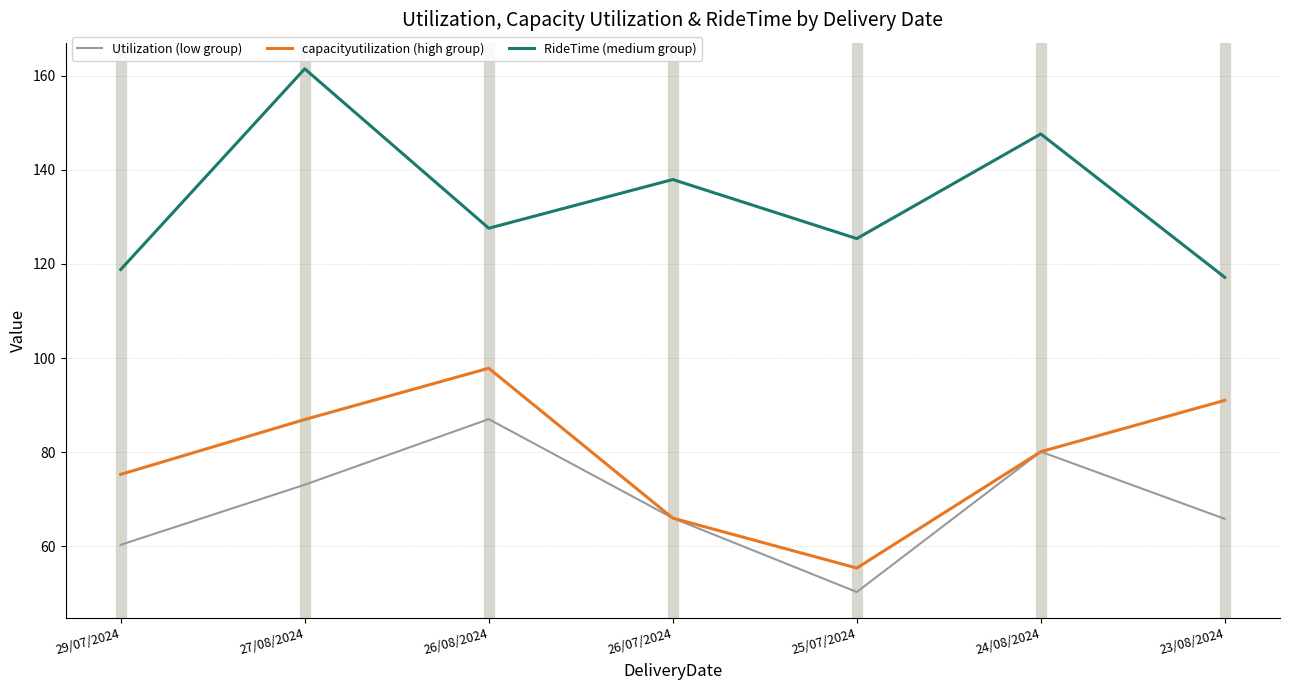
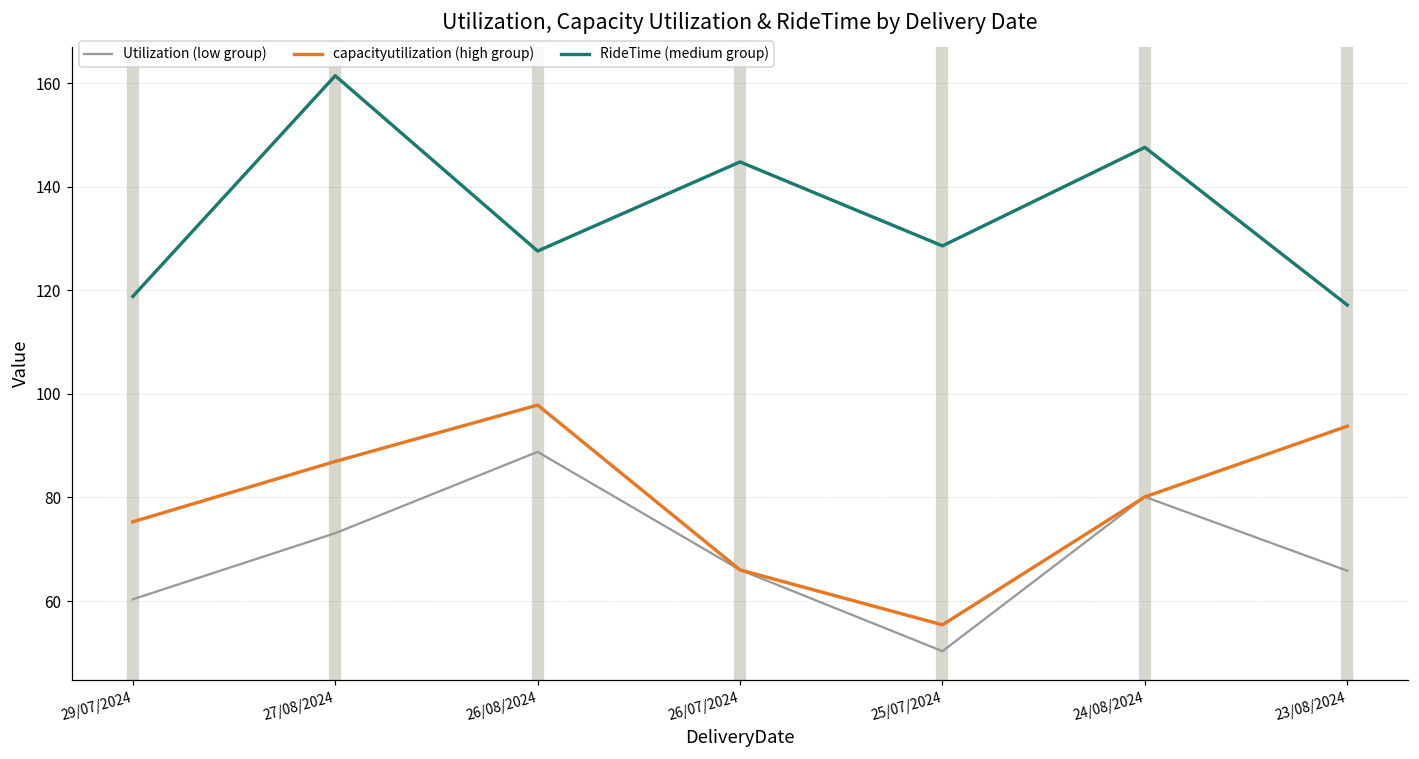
  {
    "Utilization (low group)": {
      "29/07/2024": 60,
      "27/08/2024": 73,
-     "26/08/2024": 87,
+     "26/08/2024": 89,
      "25/07/2024": 50,
      "23/08/2024": 66
    },
    "capacityutilization (high group)": {
      "29/07/2024": 75,
      "27/08/2024": 87,
      "26/08/2024": 98,
      "25/07/2024": 55,
-     "23/08/2024": 91
+     "23/08/2024": 94
    },
    "RideTime (medium group)": {
      "29/07/2024": 119,
      "27/08/2024": 161,
      "26/08/2024": 128,
-     "26/07/2024": 138,
-     "25/07/2024": 125,
+     "26/07/2024": 145,
+     "25/07/2024": 129,
      "24/08/2024": 148,
      "23/08/2024": 117
    }
  }
